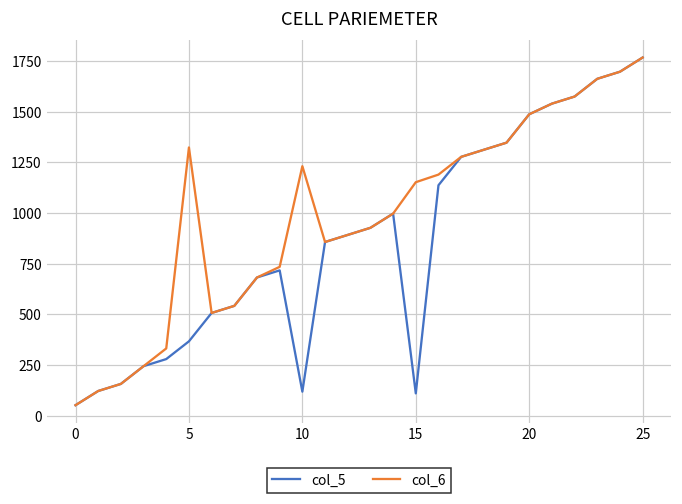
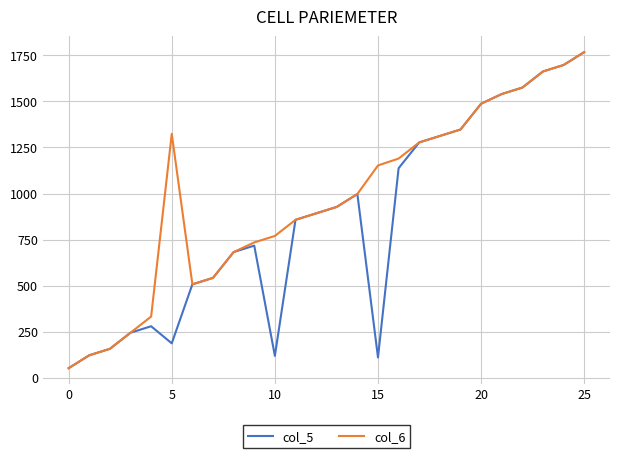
  {
    "col_5": {
-     "5": 370,
+     "5": 190,
      "10": 120,
      "15": 110
    },
    "col_6": {
      "5": 1320,
-     "10": 1230,
+     "10": 770,
      "15": 1150
    }
  }
